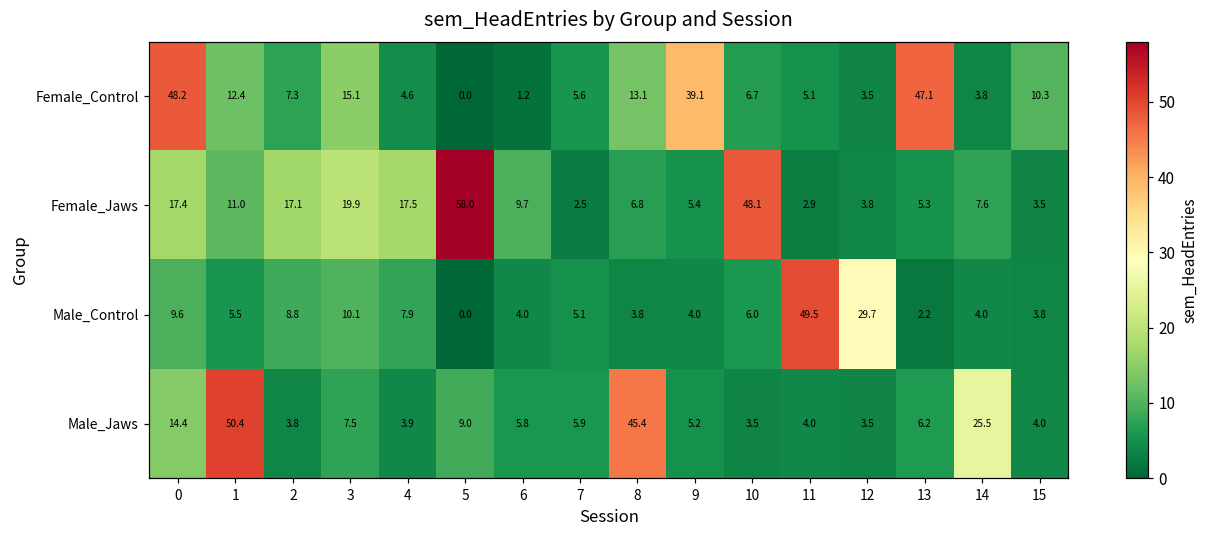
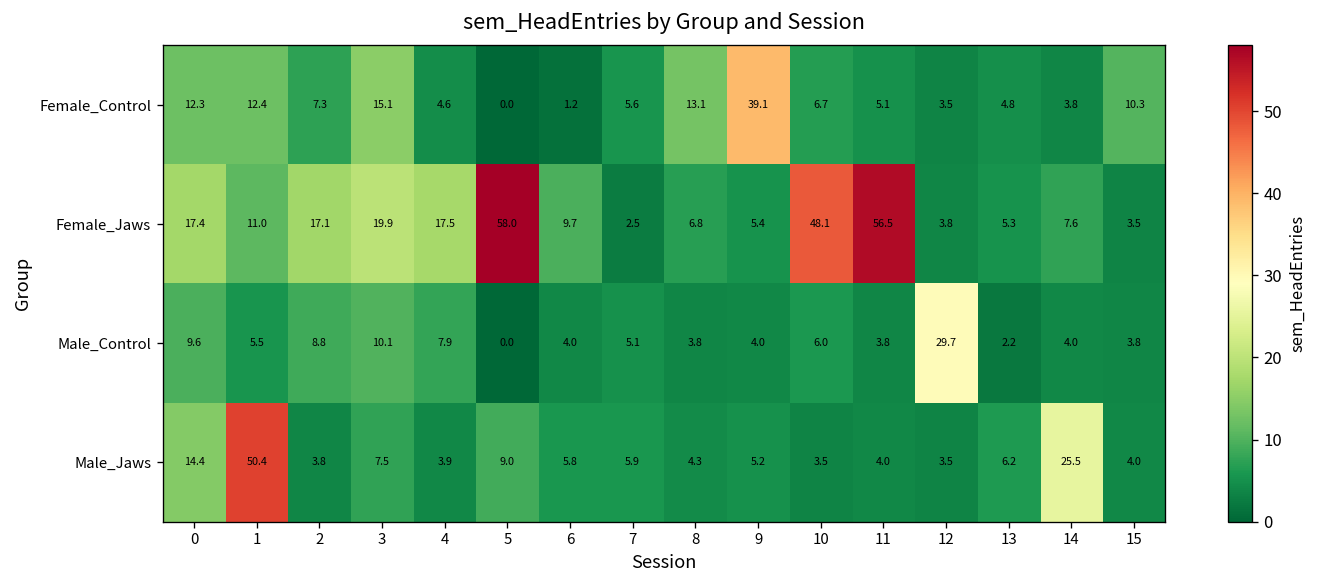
  {
    "Female_Control": {
-     "0": 48.2,
+     "0": 12.3,
      "1": 12.4,
      "2": 7.3,
      "3": 15.1,
      "4": 4.6,
      "5": 0.0,
      "6": 1.2,
      "7": 5.6,
      "8": 13.1,
      "9": 39.1,
      "10": 6.7,
      "11": 5.1,
      "12": 3.5,
-     "13": 47.1,
+     "13": 4.8,
      "14": 3.8,
      "15": 10.3
    },
    "Female_Jaws": {
      "0": 17.4,
      "1": 11.0,
      "2": 17.1,
      "3": 19.9,
      "4": 17.5,
      "5": 58.0,
      "6": 9.7,
      "7": 2.5,
      "8": 6.8,
      "9": 5.4,
      "10": 48.1,
-     "11": 2.9,
+     "11": 56.5,
      "12": 3.8,
      "13": 5.3,
      "14": 7.6,
      "15": 3.5
    },
    "Male_Control": {
      "0": 9.6,
      "1": 5.5,
      "2": 8.8,
      "3": 10.1,
      "4": 7.9,
      "5": 0.0,
      "6": 4.0,
      "7": 5.1,
      "8": 3.8,
      "9": 4.0,
      "10": 6.0,
-     "11": 49.5,
+     "11": 3.8,
      "12": 29.7,
      "13": 2.2,
      "14": 4.0,
      "15": 3.8
    },
    "Male_Jaws": {
      "0": 14.4,
      "1": 50.4,
      "2": 3.8,
      "3": 7.5,
      "4": 3.9,
      "5": 9.0,
      "6": 5.8,
      "7": 5.9,
-     "8": 45.4,
+     "8": 4.3,
      "9": 5.2,
      "10": 3.5,
      "11": 4.0,
      "12": 3.5,
      "13": 6.2,
      "14": 25.5,
      "15": 4.0
    }
  }
